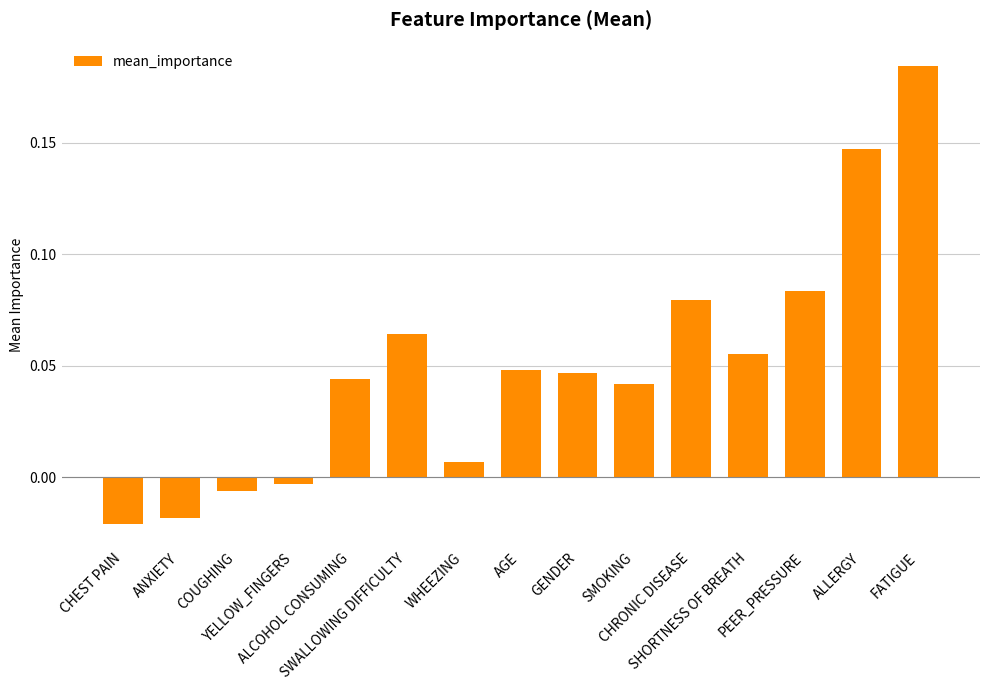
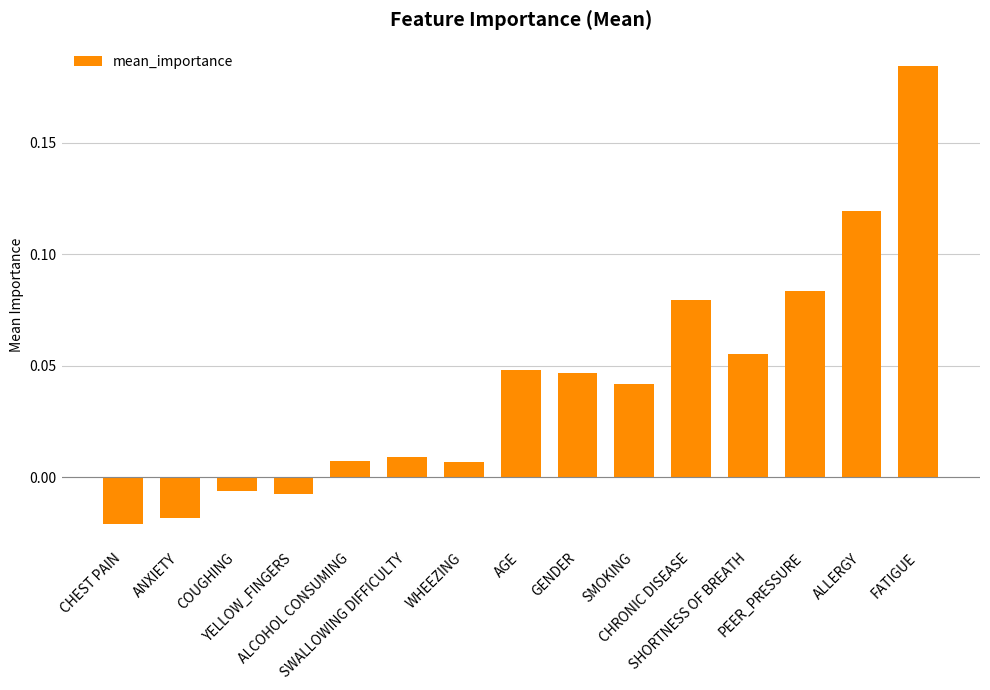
  {
    "CHEST PAIN": -0.021,
    "ANXIETY": -0.019,
    "COUGHING": -0.006,
-   "YELLOW_FINGERS": -0.003,
-   "ALCOHOL CONSUMING": 0.044,
-   "SWALLOWING DIFFICULTY": 0.064,
+   "YELLOW_FINGERS": -0.007,
+   "ALCOHOL CONSUMING": 0.007,
+   "SWALLOWING DIFFICULTY": 0.009,
    "WHEEZING": 0.007,
    "AGE": 0.048,
    "GENDER": 0.047,
    "SMOKING": 0.042,
    "CHRONIC DISEASE": 0.079,
    "SHORTNESS OF BREATH": 0.055,
    "PEER_PRESSURE": 0.084,
-   "ALLERGY": 0.147,
+   "ALLERGY": 0.119,
    "FATIGUE": 0.185
  }
